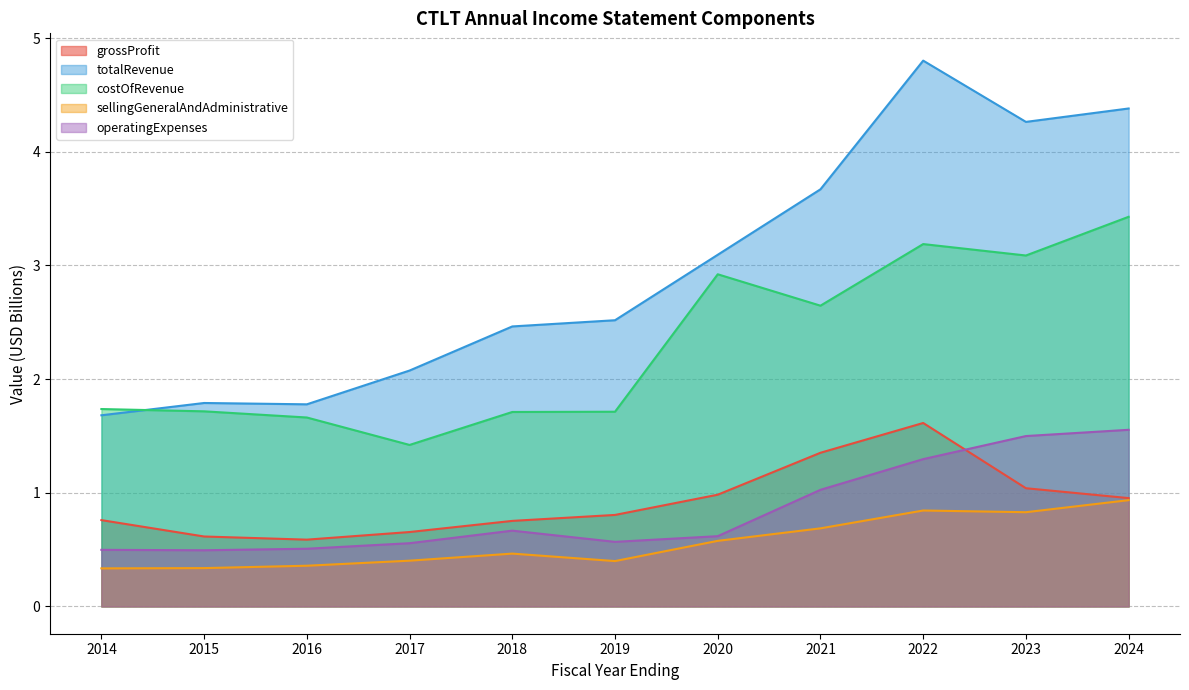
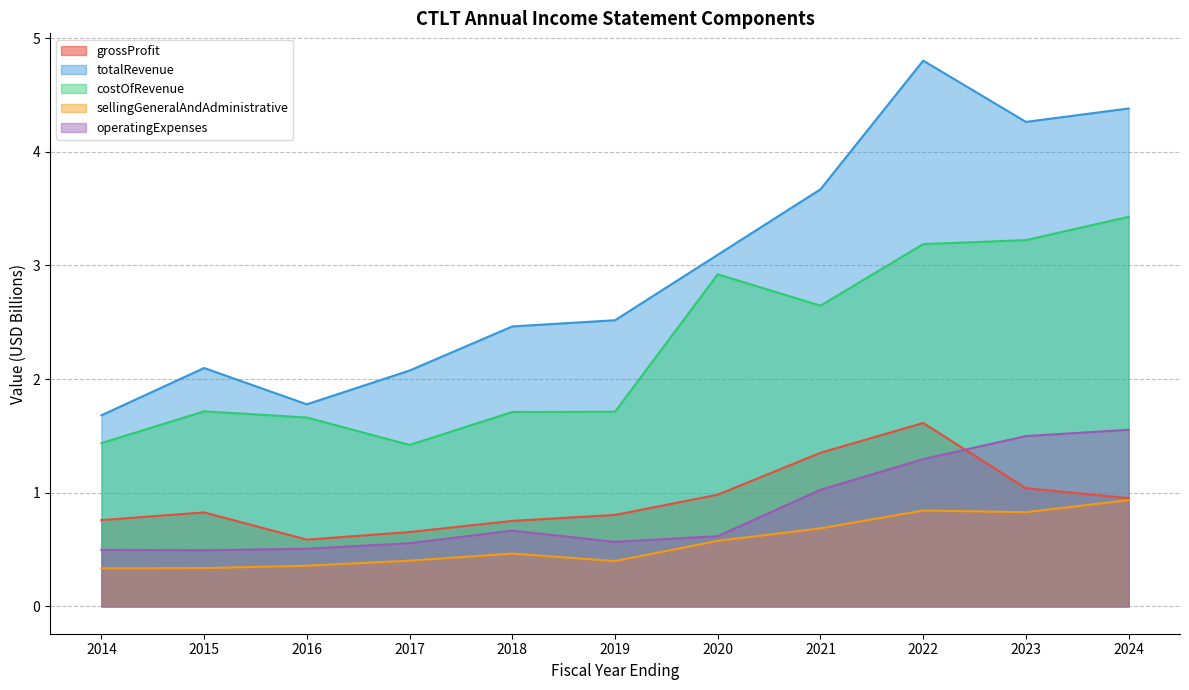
  {
    "grossProfit": {
      "2014": 0.76,
-     "2015": 0.62,
+     "2015": 0.83,
      "2016": 0.59,
      "2017": 0.65,
      "2018": 0.75,
      "2019": 0.81,
      "2020": 0.98,
      "2021": 1.35,
      "2022": 1.61,
      "2023": 1.04
    },
    "totalRevenue": {
      "2014": 1.68,
-     "2015": 1.79,
+     "2015": 2.10,
      "2016": 1.78,
      "2017": 2.08,
      "2018": 2.46,
      "2019": 2.52,
      "2020": 3.09,
      "2021": 3.67,
      "2022": 4.80,
      "2023": 4.26,
      "2024": 4.38
    },
    "costOfRevenue": {
-     "2014": 1.74,
+     "2014": 1.44,
      "2015": 1.72,
      "2016": 1.66,
      "2017": 1.42,
      "2018": 1.71,
      "2019": 1.71,
      "2020": 2.92,
      "2021": 2.65,
      "2022": 3.19,
-     "2023": 3.09,
+     "2023": 3.22,
      "2024": 3.43
    },
    "sellingGeneralAndAdministrative": {
      "2014": 0.33,
      "2015": 0.34,
      "2016": 0.36,
      "2017": 0.40,
      "2018": 0.46,
      "2019": 0.40,
      "2020": 0.58,
      "2021": 0.69,
      "2022": 0.84,
      "2023": 0.83
    },
    "operatingExpenses": {
      "2014": 0.50,
      "2015": 0.49,
      "2016": 0.51,
      "2017": 0.56,
      "2018": 0.67,
      "2019": 0.57,
      "2020": 0.62,
      "2021": 1.03,
      "2022": 1.30,
      "2023": 1.50,
      "2024": 1.55
    }
  }
